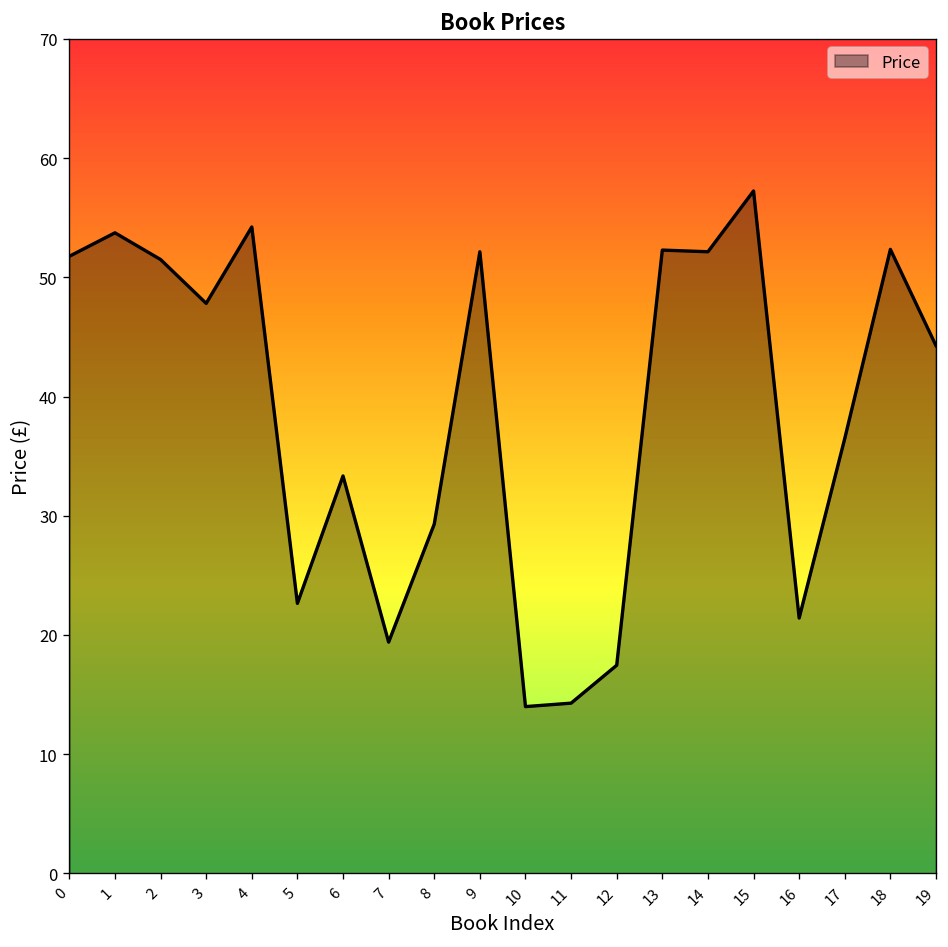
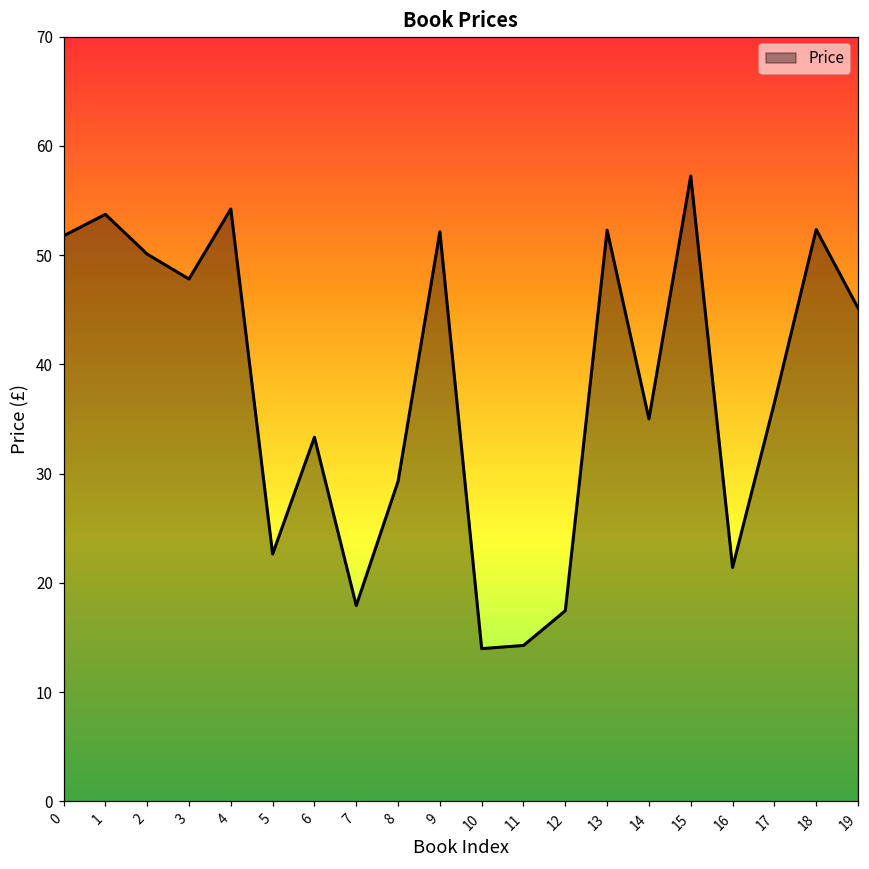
  {
    "0": 52,
    "1": 54,
-   "2": 52,
+   "2": 50,
    "3": 48,
    "4": 54,
    "5": 23,
    "6": 33,
-   "7": 19,
+   "7": 18,
    "8": 29,
    "9": 52,
    "10": 14,
    "11": 14,
    "12": 17,
    "13": 52,
-   "14": 52,
+   "14": 35,
    "15": 57,
    "16": 21,
    "17": 36,
    "18": 52,
-   "19": 44
+   "19": 45
  }
